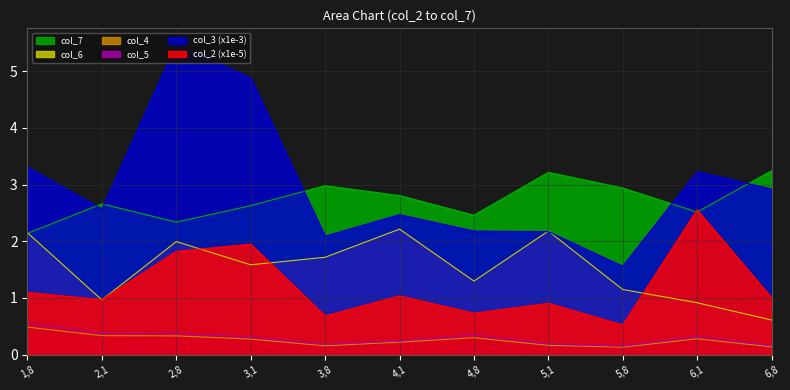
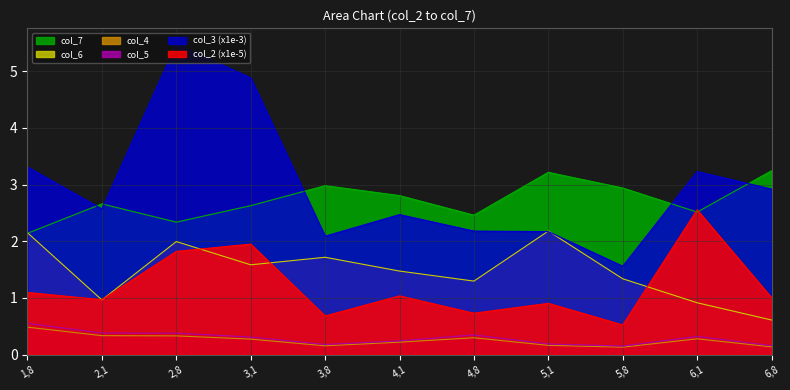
  {
    "col_7": {
      "2,1": 2.7,
      "2,8": 2.3,
      "3,1": 2.6,
      "3,8": 3.0,
      "4,1": 2.8,
      "4,8": 2.5,
      "5,1": 3.2,
      "5,8": 2.9,
      "6,8": 3.2
    },
    "col_6": {
      "2,8": 2.0,
      "3,1": 1.6,
      "3,8": 1.7,
-     "4,1": 2.2,
+     "4,1": 1.5,
      "4,8": 1.3,
-     "5,8": 1.2,
+     "5,8": 1.3,
      "6,1": 0.9,
      "6,8": 0.6
    },
    "col_4": {
      "1,8": 0.5,
      "2,1": 0.3,
      "2,8": 0.3,
      "4,8": 0.3
    },
    "col_5": {
      "1,8": 0.6,
      "2,1": 0.4,
      "2,8": 0.4,
      "4,8": 0.3
    },
    "col_3 (x1e-3)": {
      "1,8": 3.3,
      "2,1": 2.6,
      "3,1": 4.9,
      "3,8": 2.1,
      "4,1": 2.5,
      "4,8": 2.2,
      "5,8": 1.6,
      "6,1": 3.2,
      "6,8": 2.9
    },
    "col_2 (x1e-5)": {
      "1,8": 1.1,
      "2,8": 1.8,
      "3,1": 2.0,
      "3,8": 0.7,
      "4,1": 1.0,
      "4,8": 0.7,
      "5,1": 0.9,
      "5,8": 0.5,
      "6,8": 1.0
    }
  }
